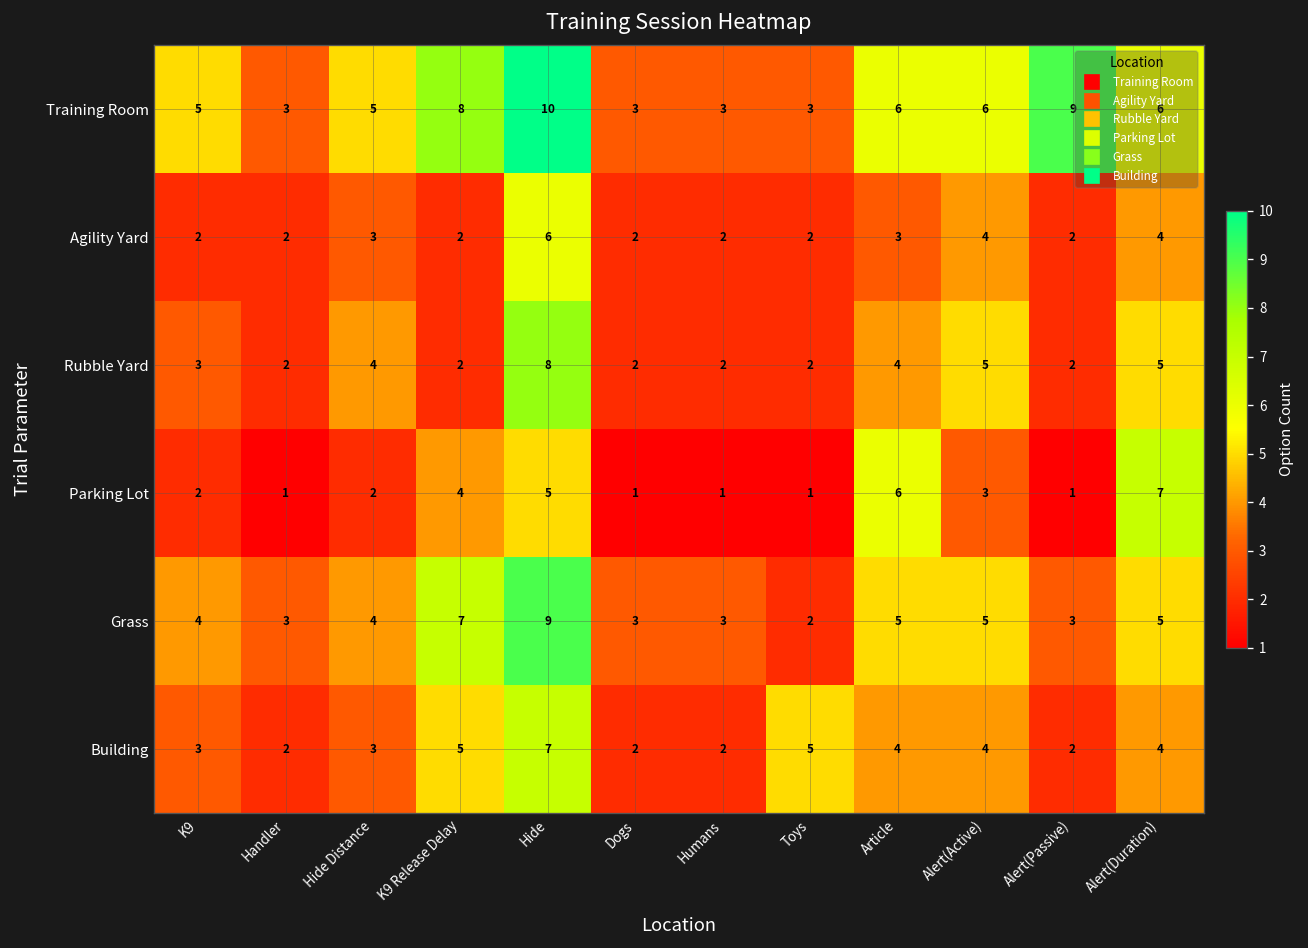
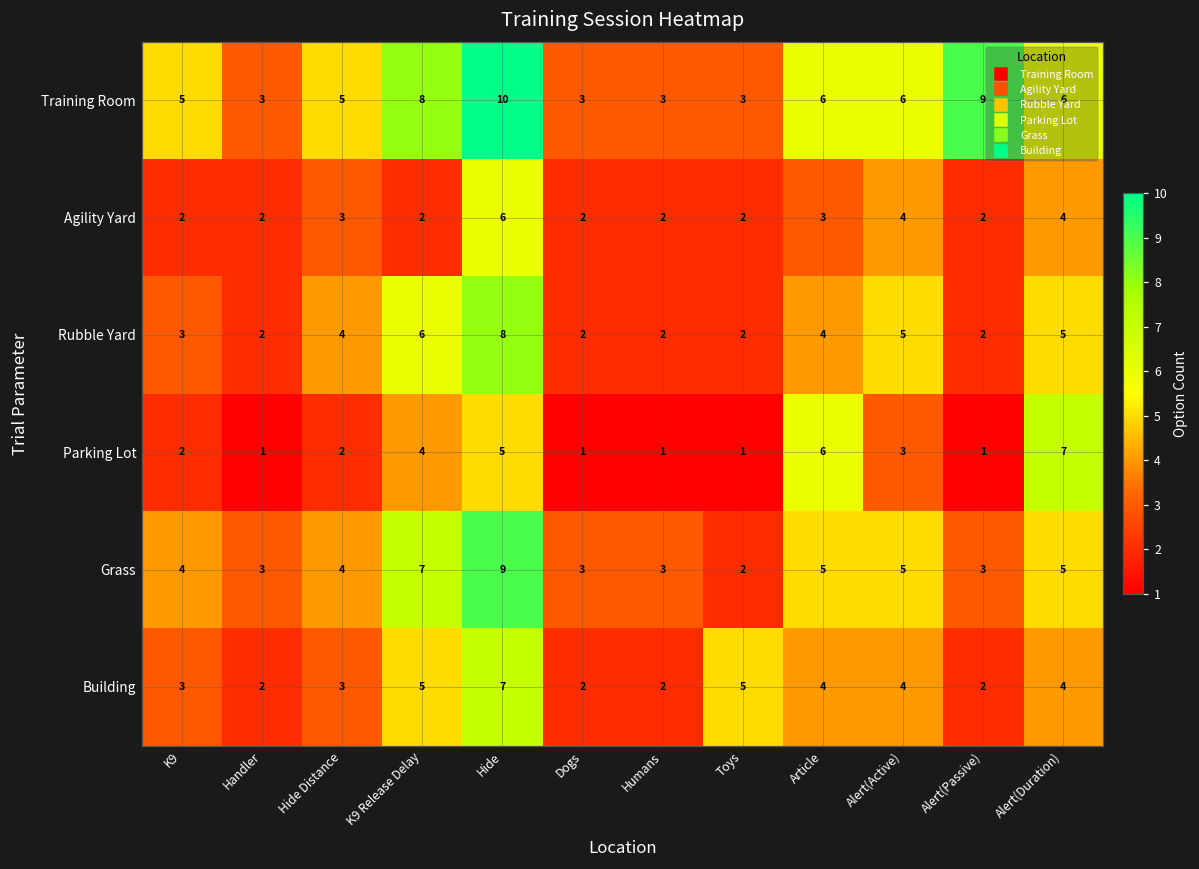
  {
    "Training Room": {
      "K9": 5,
      "Handler": 3,
      "Hide Distance": 5,
      "K9 Release Delay": 8,
      "Hide": 10,
      "Dogs": 3,
      "Humans": 3,
      "Toys": 3,
      "Article": 6,
      "Alert(Active)": 6
    },
    "Agility Yard": {
      "K9": 2,
      "Handler": 2,
      "Hide Distance": 3,
      "K9 Release Delay": 2,
      "Hide": 6,
      "Dogs": 2,
      "Humans": 2,
      "Toys": 2,
      "Article": 3,
      "Alert(Active)": 4,
      "Alert(Passive)": 2,
      "Alert(Duration)": 4
    },
    "Rubble Yard": {
      "K9": 3,
      "Handler": 2,
      "Hide Distance": 4,
-     "K9 Release Delay": 2,
+     "K9 Release Delay": 6,
      "Hide": 8,
      "Dogs": 2,
      "Humans": 2,
      "Toys": 2,
      "Article": 4,
      "Alert(Active)": 5,
      "Alert(Passive)": 2,
      "Alert(Duration)": 5
    },
    "Parking Lot": {
      "K9": 2,
      "Handler": 1,
      "Hide Distance": 2,
      "K9 Release Delay": 4,
      "Hide": 5,
      "Dogs": 1,
      "Humans": 1,
      "Toys": 1,
      "Article": 6,
      "Alert(Active)": 3,
      "Alert(Passive)": 1,
      "Alert(Duration)": 7
    },
    "Grass": {
      "K9": 4,
      "Handler": 3,
      "Hide Distance": 4,
      "K9 Release Delay": 7,
      "Hide": 9,
      "Dogs": 3,
      "Humans": 3,
      "Toys": 2,
      "Article": 5,
      "Alert(Active)": 5,
      "Alert(Passive)": 3,
      "Alert(Duration)": 5
    },
    "Building": {
      "K9": 3,
      "Handler": 2,
      "Hide Distance": 3,
      "K9 Release Delay": 5,
      "Hide": 7,
      "Dogs": 2,
      "Humans": 2,
      "Toys": 5,
      "Article": 4,
      "Alert(Active)": 4,
      "Alert(Passive)": 2,
      "Alert(Duration)": 4
    }
  }
